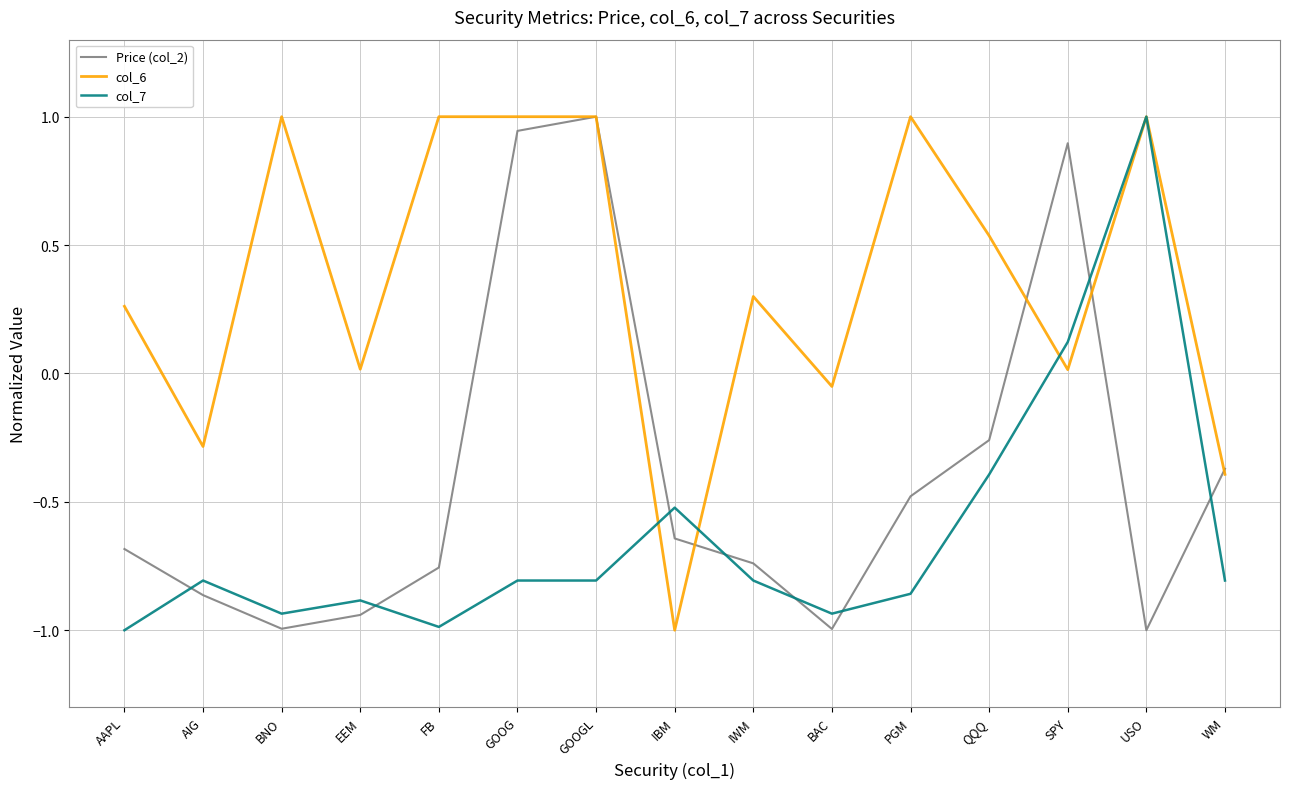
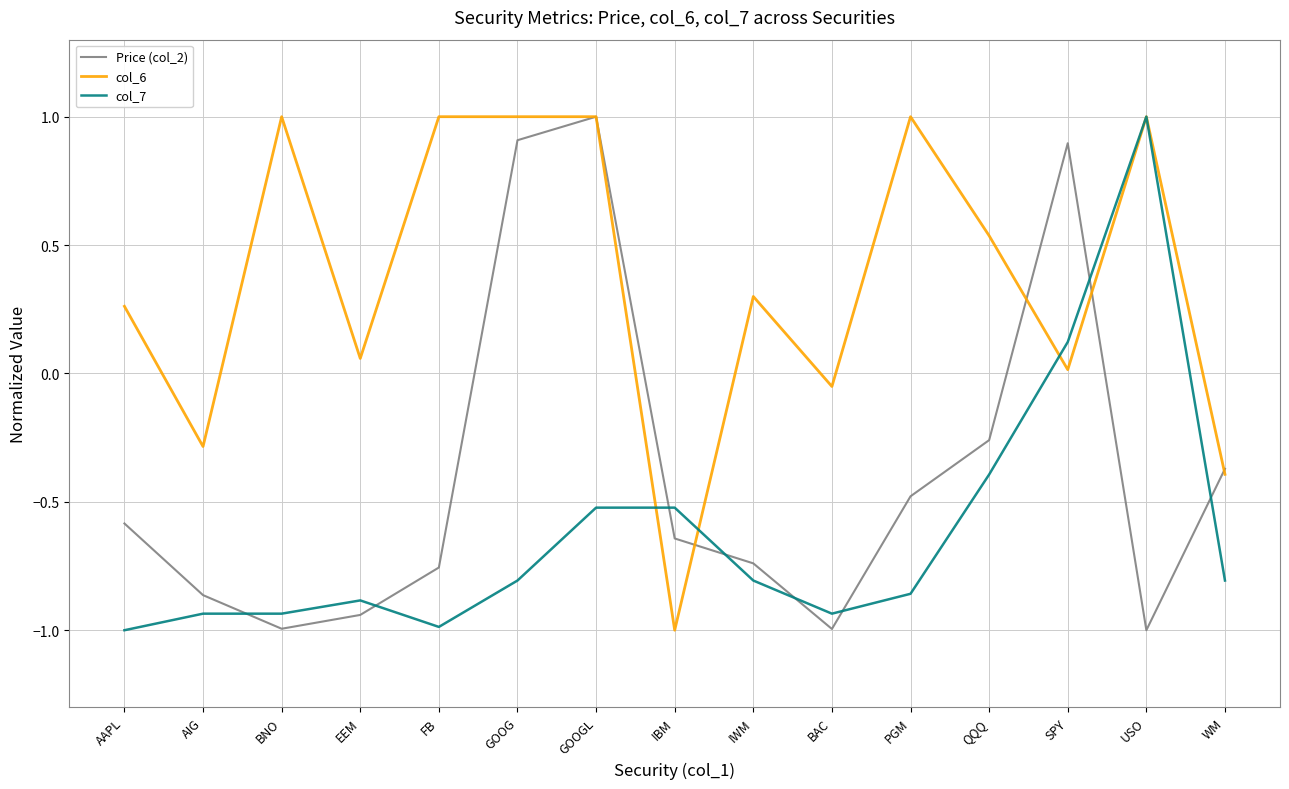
  {
    "Price (col_2)": {
-     "AAPL": -0.68,
+     "AAPL": -0.58,
      "AIG": -0.86,
      "BNO": -0.99,
      "EEM": -0.94,
      "FB": -0.76,
-     "GOOG": 0.94,
+     "GOOG": 0.91,
      "IBM": -0.64,
      "IWM": -0.74,
      "BAC": -1.00,
      "PGM": -0.48,
      "QQQ": -0.26,
      "SPY": 0.90,
      "USO": -1.00,
      "WM": -0.37
    },
    "col_6": {
      "AAPL": 0.26,
      "AIG": -0.28,
      "BNO": 1.00,
-     "EEM": 0.02,
+     "EEM": 0.06,
      "FB": 1.00,
      "GOOG": 1.00,
      "IBM": -1.00,
      "IWM": 0.30,
      "BAC": -0.05,
      "PGM": 1.00,
      "QQQ": 0.54,
      "SPY": 0.01,
      "WM": -0.39
    },
    "col_7": {
      "AAPL": -1.00,
-     "AIG": -0.81,
+     "AIG": -0.94,
      "BNO": -0.94,
      "EEM": -0.88,
      "FB": -0.99,
      "GOOG": -0.81,
-     "GOOGL": -0.81,
+     "GOOGL": -0.52,
      "IBM": -0.52,
      "IWM": -0.81,
      "BAC": -0.94,
      "PGM": -0.86,
      "QQQ": -0.39,
      "SPY": 0.12,
      "WM": -0.81
    }
  }
